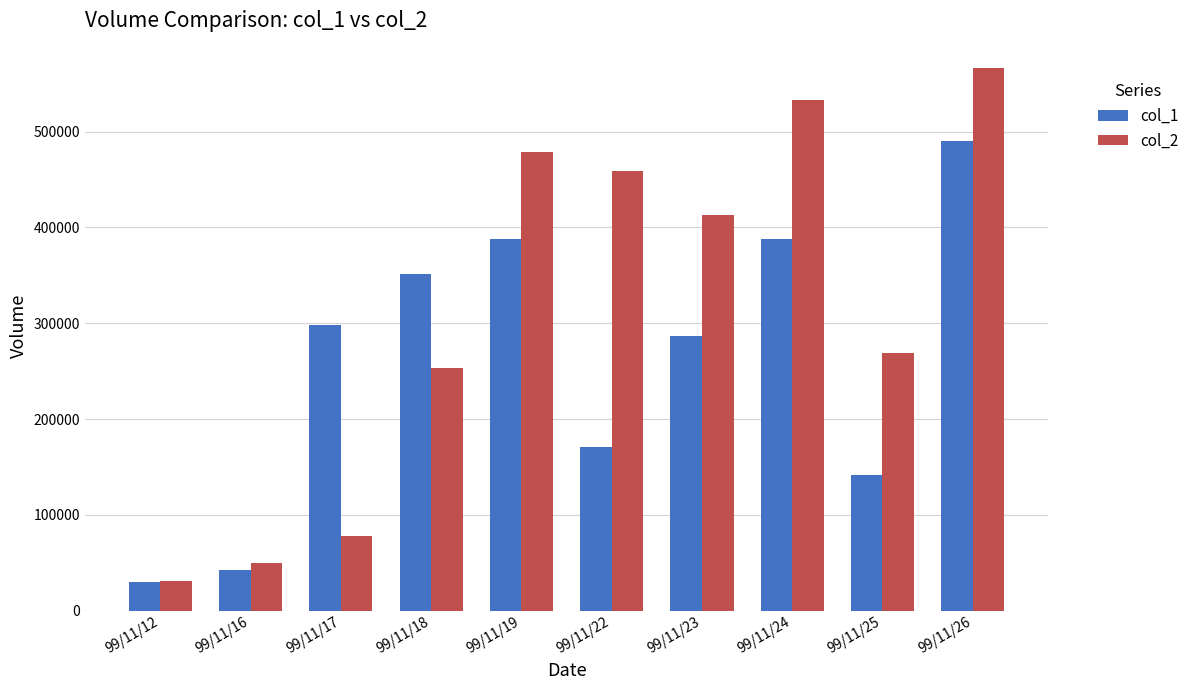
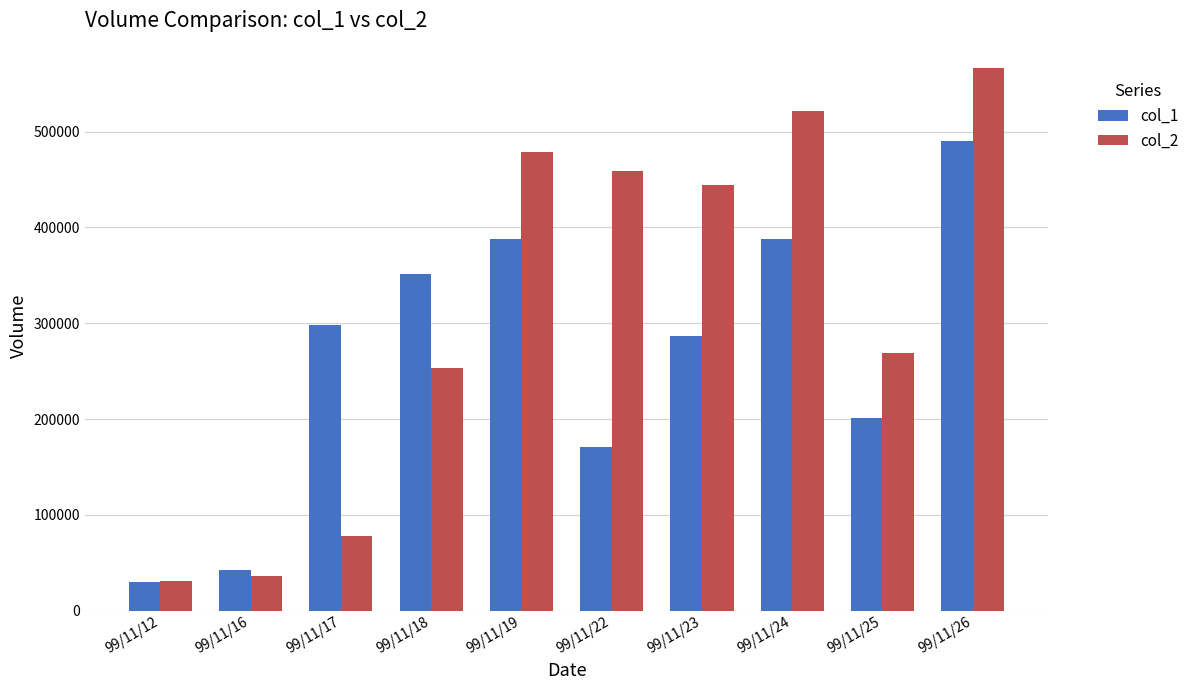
  {
    "col_1": {
      "99/11/12": 30000,
      "99/11/16": 40000,
      "99/11/17": 300000,
      "99/11/18": 350000,
      "99/11/19": 390000,
      "99/11/22": 170000,
      "99/11/23": 290000,
      "99/11/24": 390000,
-     "99/11/25": 140000,
+     "99/11/25": 200000,
      "99/11/26": 490000
    },
    "col_2": {
      "99/11/12": 30000,
-     "99/11/16": 50000,
+     "99/11/16": 40000,
      "99/11/17": 80000,
      "99/11/18": 250000,
      "99/11/19": 480000,
      "99/11/22": 460000,
-     "99/11/23": 410000,
-     "99/11/24": 530000,
+     "99/11/23": 440000,
+     "99/11/24": 520000,
      "99/11/25": 270000,
      "99/11/26": 570000
    }
  }
